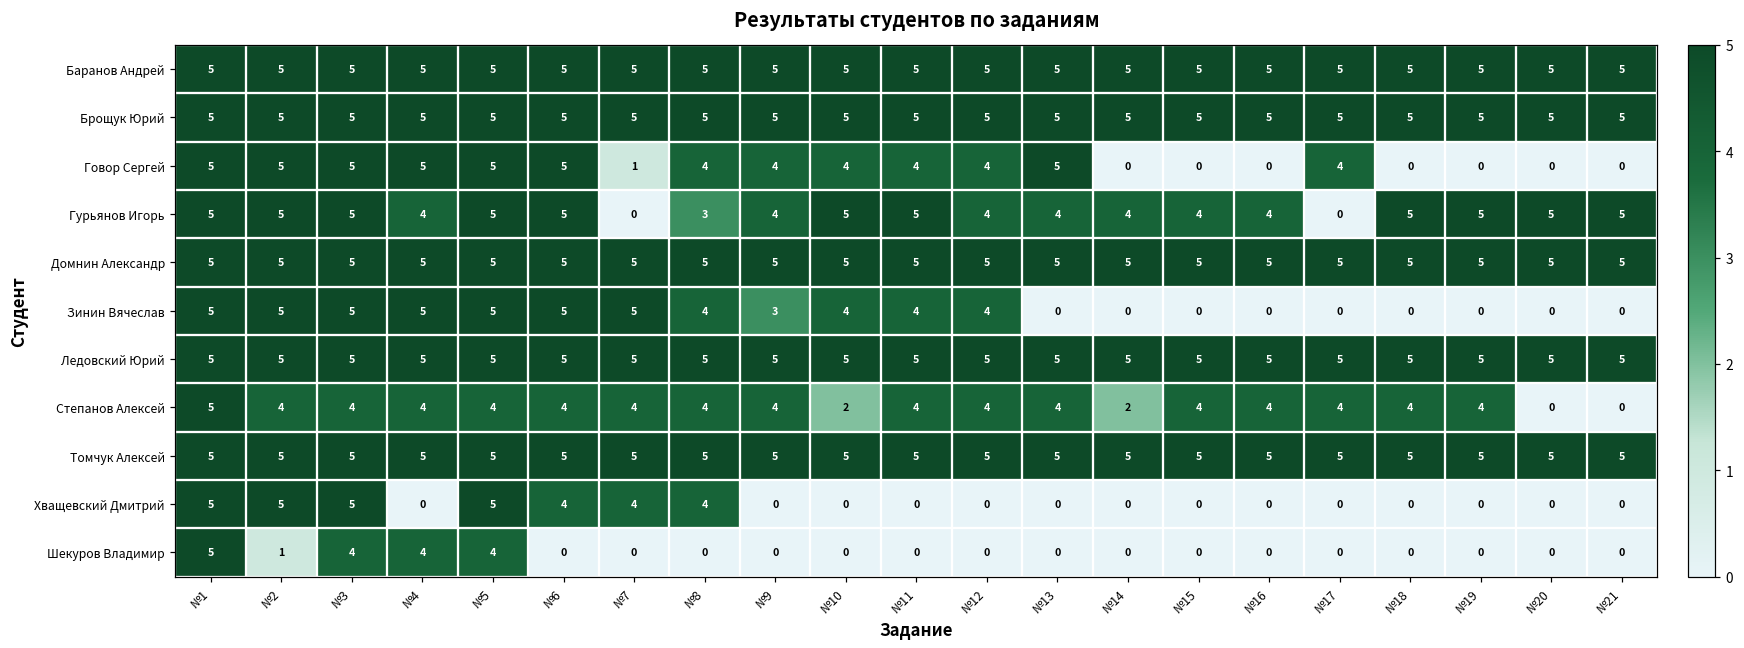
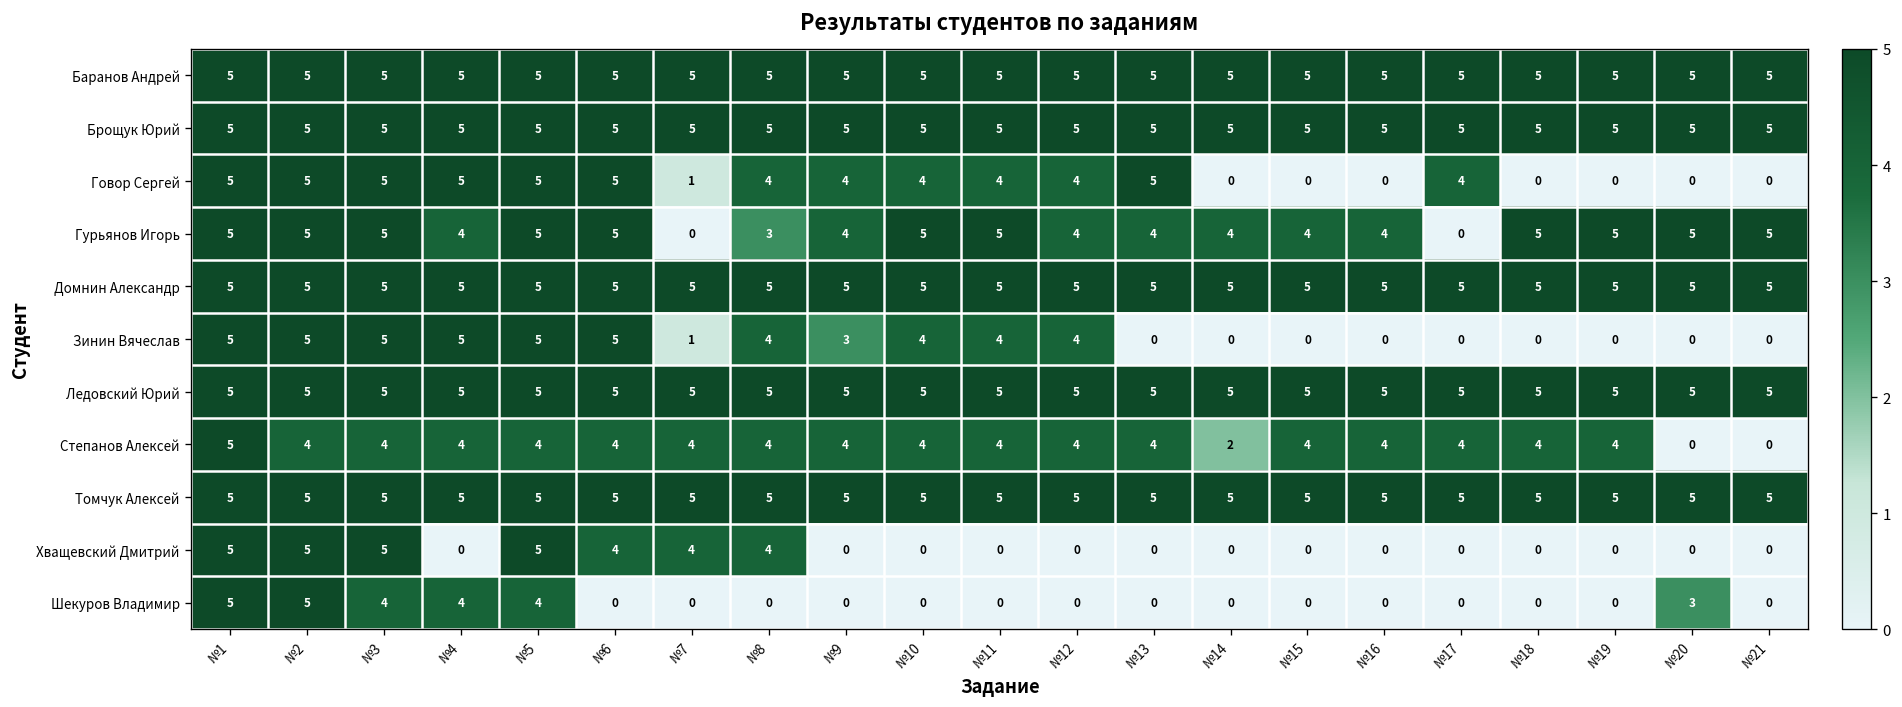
  {
    "Зинин Вячеслав": {
      "№1": 5,
      "№2": 5,
      "№3": 5,
      "№4": 5,
      "№5": 5,
      "№6": 5,
-     "№7": 5,
+     "№7": 1,
      "№8": 4,
      "№9": 3,
      "№10": 4,
      "№11": 4,
      "№12": 4,
      "№13": 0,
      "№14": 0,
      "№15": 0,
      "№16": 0,
      "№17": 0,
      "№18": 0,
      "№19": 0,
      "№20": 0,
      "№21": 0
    },
    "Степанов Алексей": {
      "№1": 5,
      "№2": 4,
      "№3": 4,
      "№4": 4,
      "№5": 4,
      "№6": 4,
      "№7": 4,
      "№8": 4,
      "№9": 4,
-     "№10": 2,
+     "№10": 4,
      "№11": 4,
      "№12": 4,
      "№13": 4,
      "№14": 2,
      "№15": 4,
      "№16": 4,
      "№17": 4,
      "№18": 4,
      "№19": 4,
      "№20": 0,
      "№21": 0
    },
    "Шекуров Владимир": {
      "№1": 5,
-     "№2": 1,
+     "№2": 5,
      "№3": 4,
      "№4": 4,
      "№5": 4,
      "№6": 0,
      "№7": 0,
      "№8": 0,
      "№9": 0,
      "№10": 0,
      "№11": 0,
      "№12": 0,
      "№13": 0,
      "№14": 0,
      "№15": 0,
      "№16": 0,
      "№17": 0,
      "№18": 0,
      "№19": 0,
-     "№20": 0,
+     "№20": 3,
      "№21": 0
    }
  }
